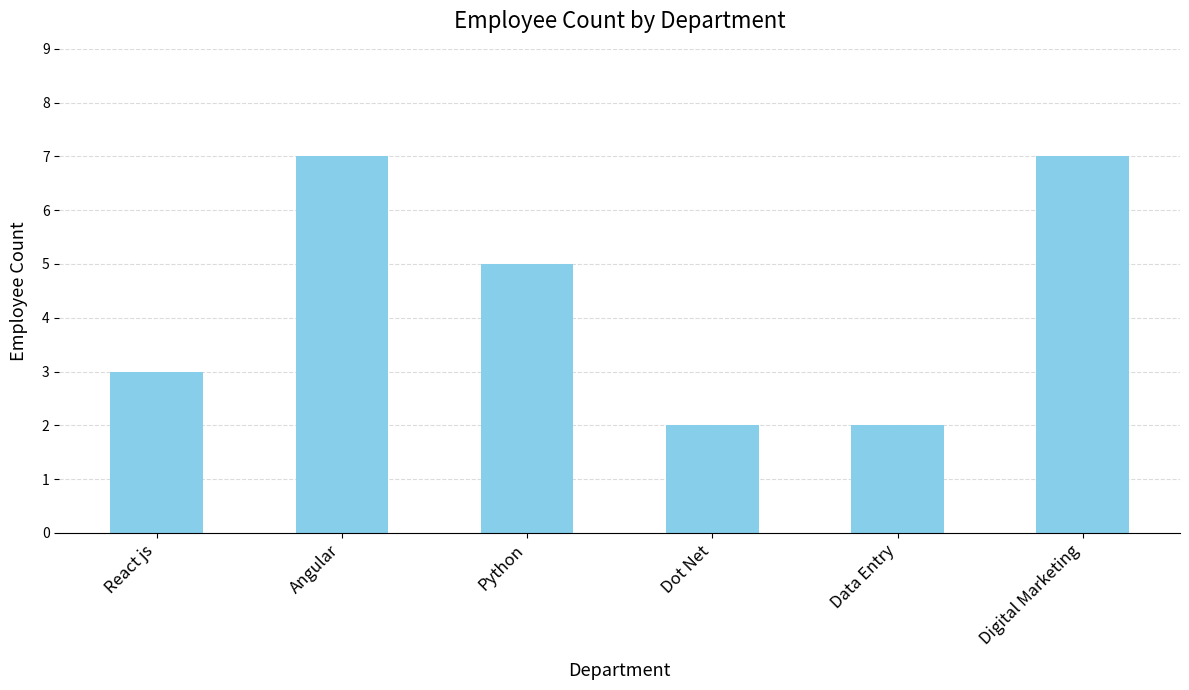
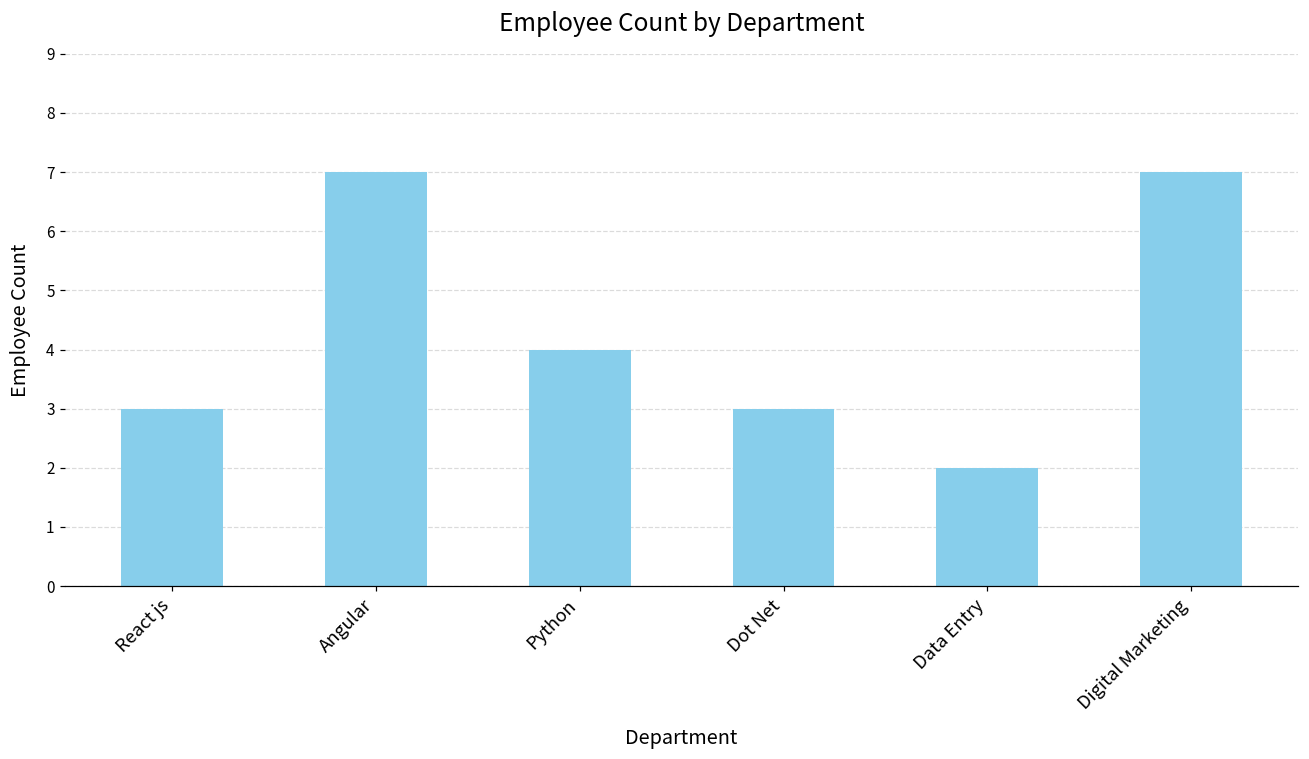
  {
    "React js": 3,
    "Angular": 7,
-   "Python": 5,
-   "Dot Net": 2,
+   "Python": 4,
+   "Dot Net": 3,
    "Data Entry": 2,
    "Digital Marketing": 7
  }
